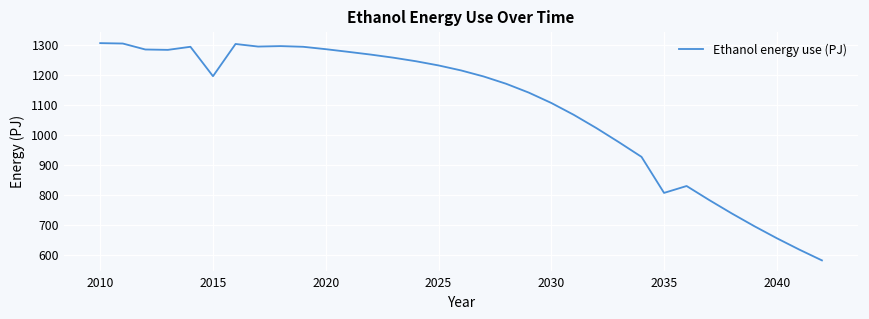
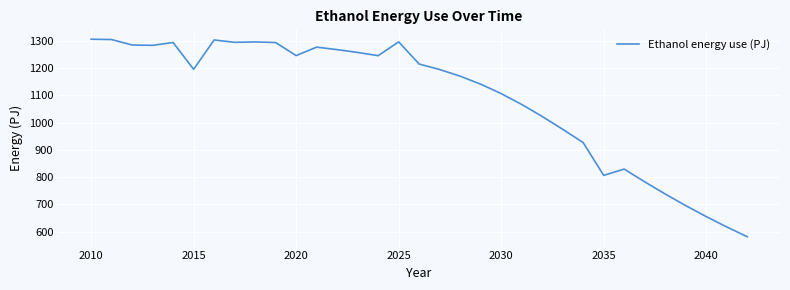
  {
    "2010": 1310,
    "2015": 1200,
-   "2020": 1290,
-   "2025": 1230,
+   "2020": 1250,
+   "2025": 1300,
    "2030": 1110,
    "2035": 810,
    "2040": 660
  }
